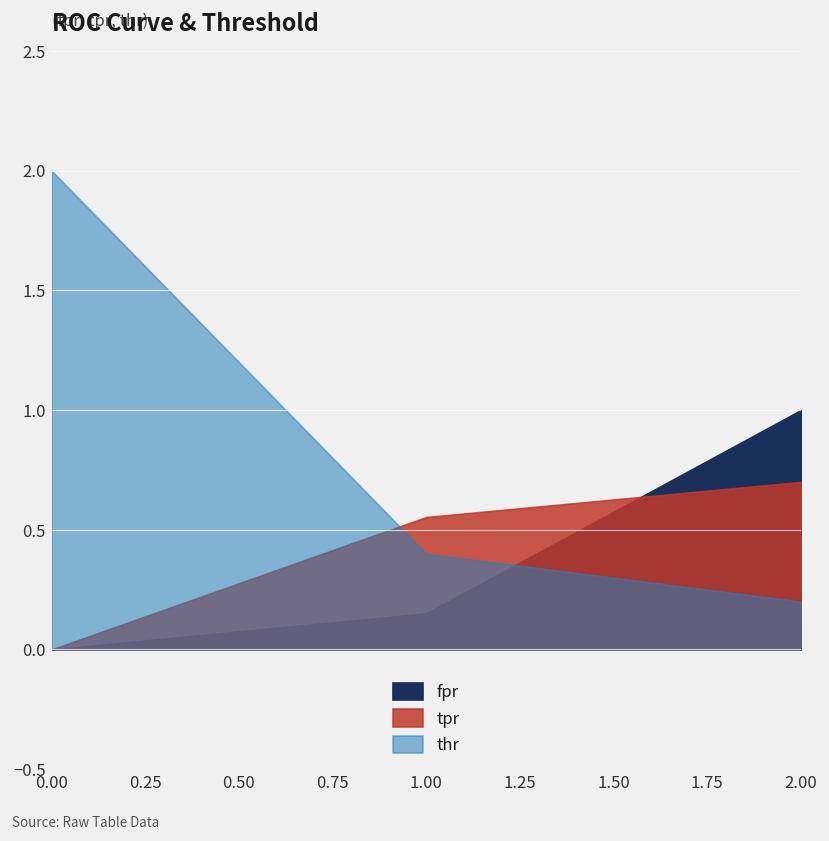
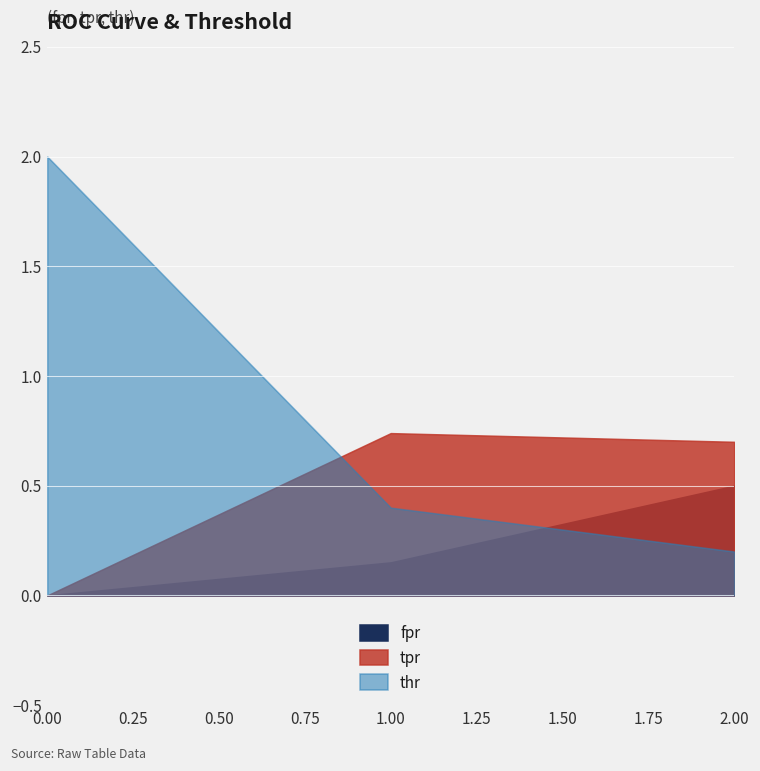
  {
    "fpr": {
      "1.00": 0.15,
-     "2.00": 1.0
+     "2.00": 0.5
    },
    "tpr": {
-     "1.00": 0.55,
+     "1.00": 0.74,
      "2.00": 0.70
    },
    "thr": {
      "0.00": 2.00,
      "1.00": 0.40,
      "2.00": 0.20
    }
  }
